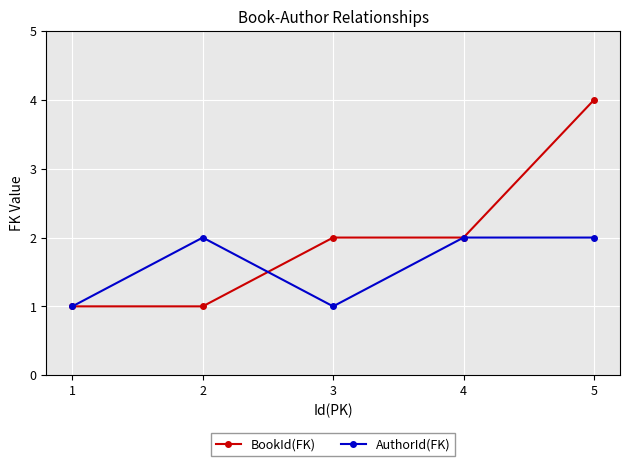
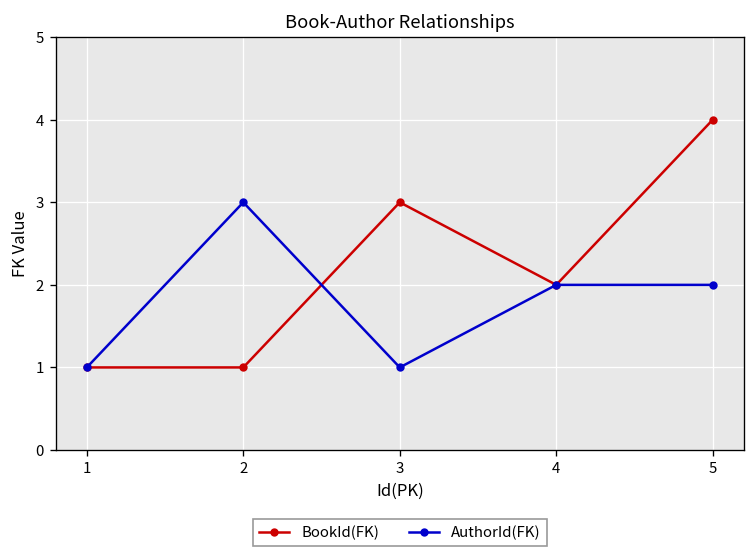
  {
    "BookId(FK)": {
      "2": 1,
-     "3": 2,
+     "3": 3,
      "5": 4
    },
    "AuthorId(FK)": {
-     "2": 2,
+     "2": 3,
      "3": 1,
      "5": 2
    }
  }
